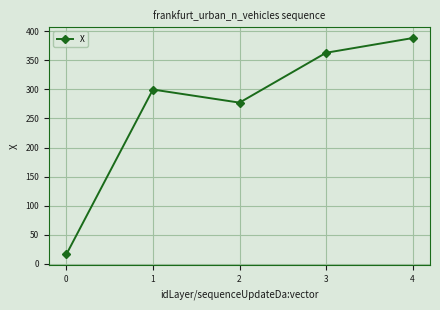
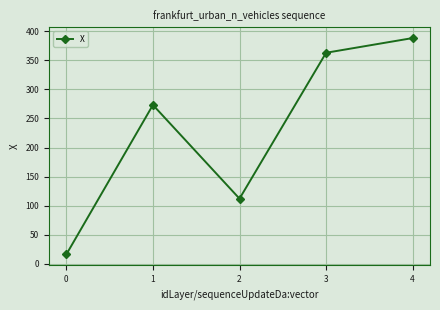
  {
    "0": 20,
-   "1": 300,
-   "2": 280,
+   "1": 270,
+   "2": 110,
    "3": 360,
    "4": 390
  }
